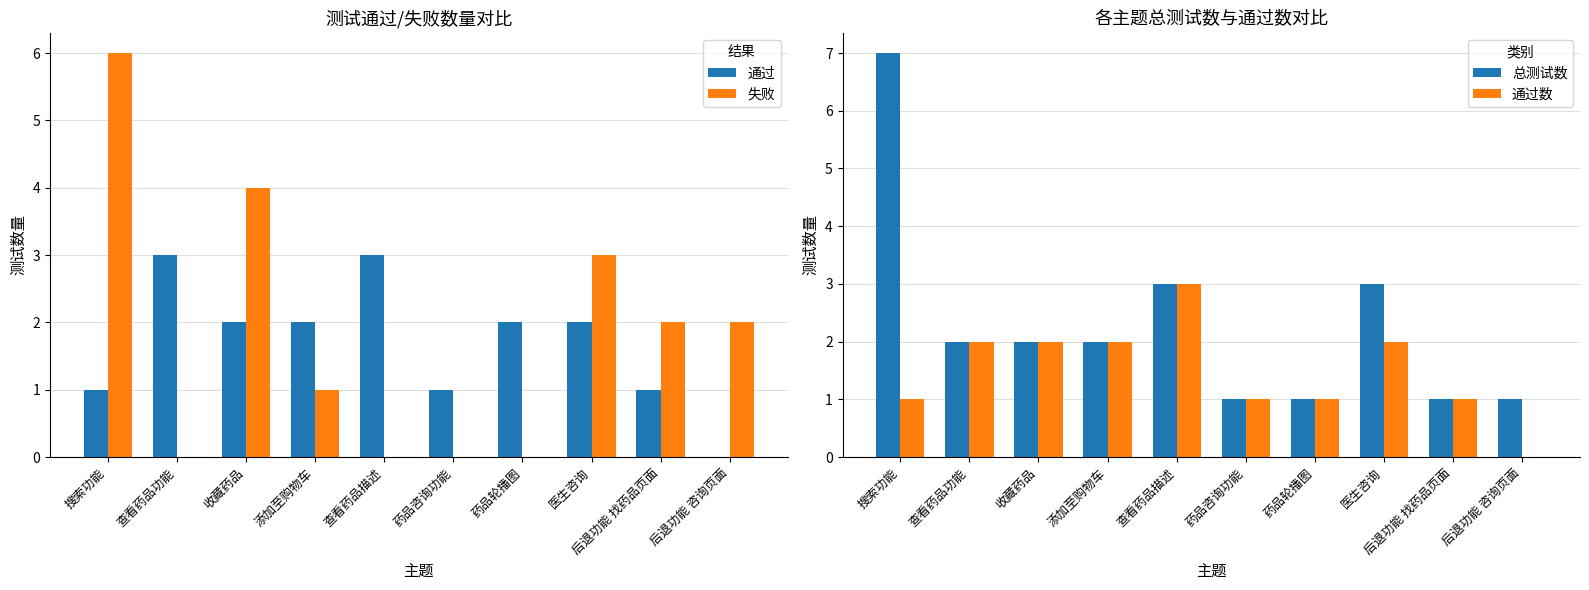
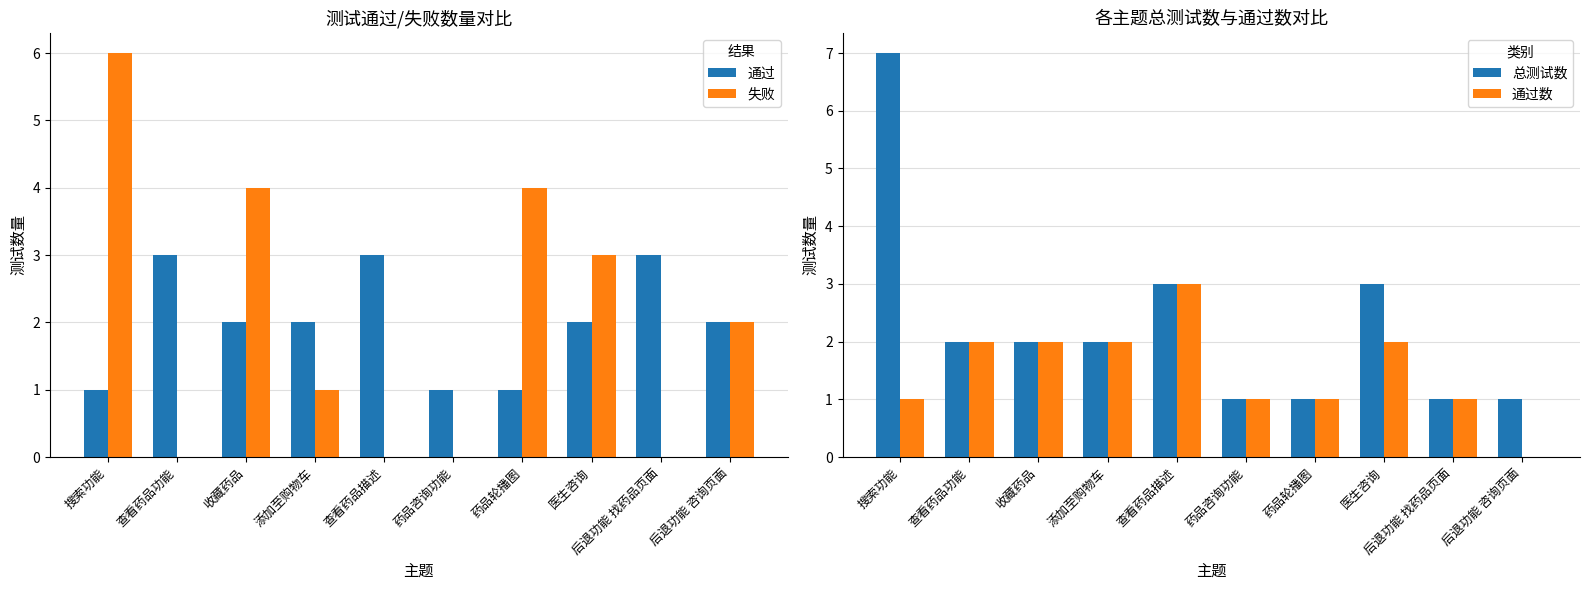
  {
    "测试通过/失败数量对比": {
      "通过": {
        "搜索功能": 1,
        "查看药品功能": 3,
        "收藏药品": 2,
        "添加至购物车": 2,
        "查看药品描述": 3,
        "药品咨询功能": 1,
-       "药品轮播图": 2,
+       "药品轮播图": 1,
        "医生咨询": 2,
-       "后退功能 找药品页面": 1,
-       "后退功能 咨询页面": 0
+       "后退功能 找药品页面": 3,
+       "后退功能 咨询页面": 2
      },
      "失败": {
        "搜索功能": 6,
        "查看药品功能": 0,
        "收藏药品": 4,
        "添加至购物车": 1,
        "查看药品描述": 0,
        "药品咨询功能": 0,
-       "药品轮播图": 0,
+       "药品轮播图": 4,
        "医生咨询": 3,
-       "后退功能 找药品页面": 2,
+       "后退功能 找药品页面": 0,
        "后退功能 咨询页面": 2
      }
    },
    "各主题总测试数与通过数对比": {
      "总测试数": {
        "搜索功能": 7.0,
        "查看药品功能": 2.0,
        "收藏药品": 2.0,
        "添加至购物车": 2.0,
        "查看药品描述": 3.0,
        "药品咨询功能": 1.0,
        "药品轮播图": 1.0,
        "医生咨询": 3.0,
        "后退功能 找药品页面": 1.0,
        "后退功能 咨询页面": 1.0
      },
      "通过数": {
        "搜索功能": 1.0,
        "查看药品功能": 2.0,
        "收藏药品": 2.0,
        "添加至购物车": 2.0,
        "查看药品描述": 3.0,
        "药品咨询功能": 1.0,
        "药品轮播图": 1.0,
        "医生咨询": 2.0,
        "后退功能 找药品页面": 1.0,
        "后退功能 咨询页面": 0.0
      }
    }
  }
